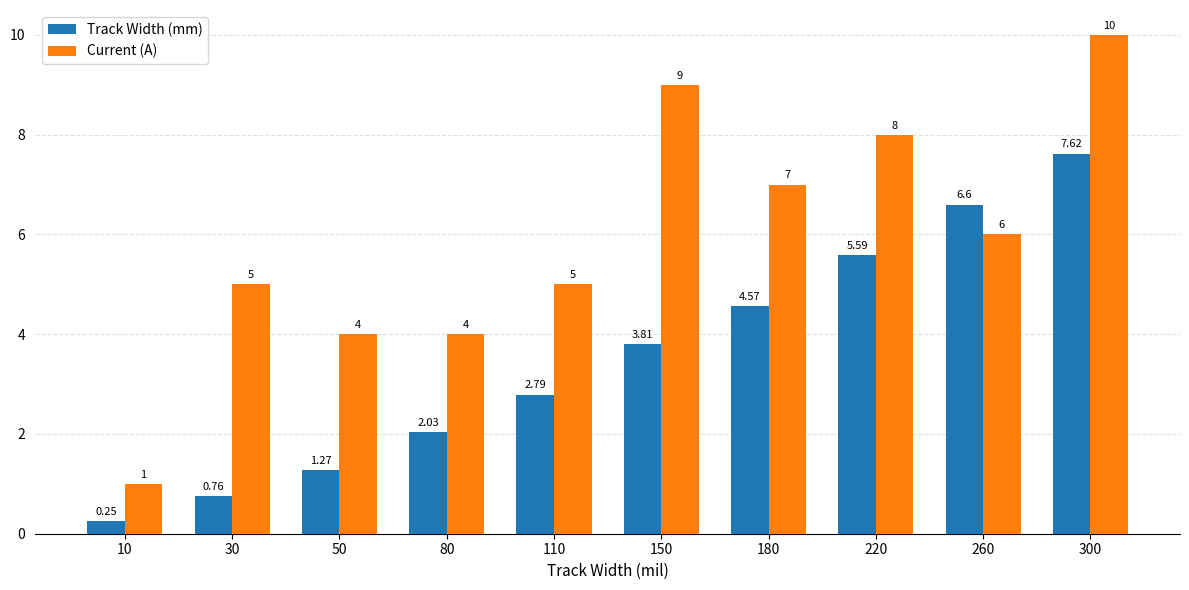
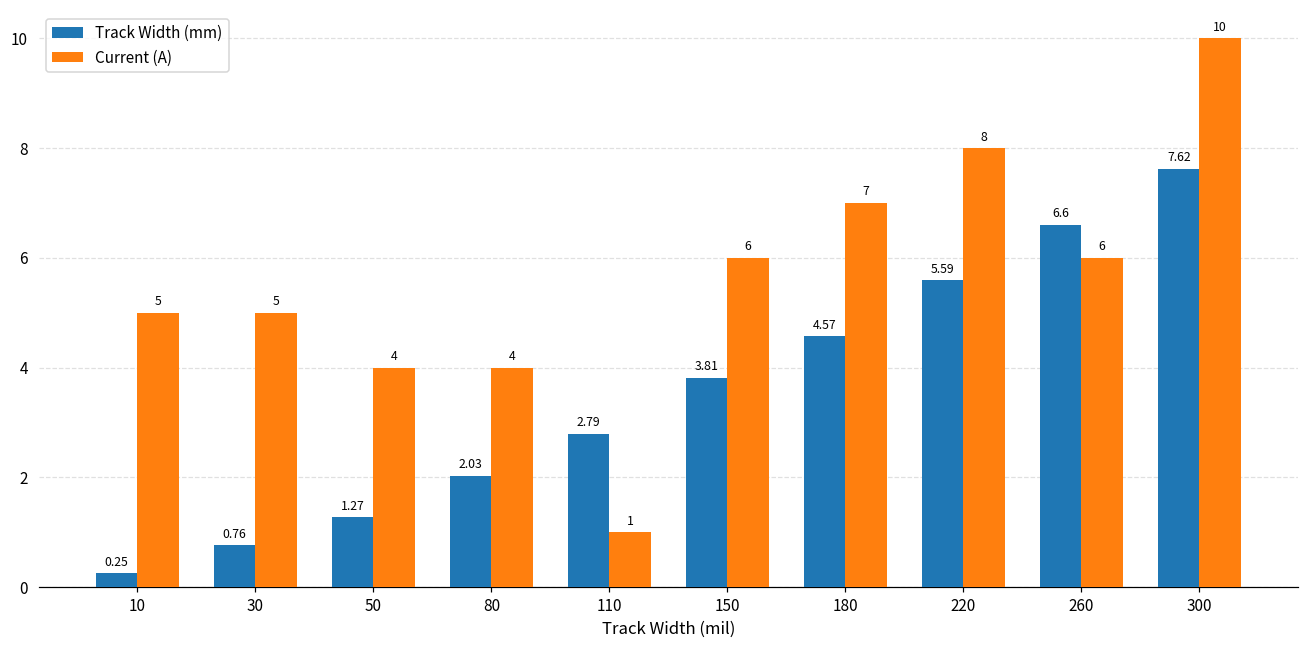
  {
    "Track Width (mm)": {
      "10": 0.25,
      "30": 0.76,
      "50": 1.27,
      "80": 2.03,
      "110": 2.79,
      "150": 3.81,
      "180": 4.57,
      "220": 5.59,
      "260": 6.6,
      "300": 7.62
    },
    "Current (A)": {
-     "10": 1,
+     "10": 5,
      "30": 5,
      "50": 4,
      "80": 4,
-     "110": 5,
-     "150": 9,
+     "110": 1,
+     "150": 6,
      "180": 7,
      "220": 8,
      "260": 6,
      "300": 10
    }
  }
